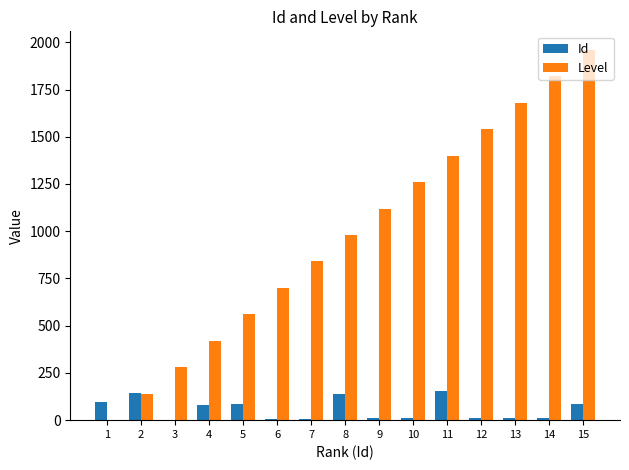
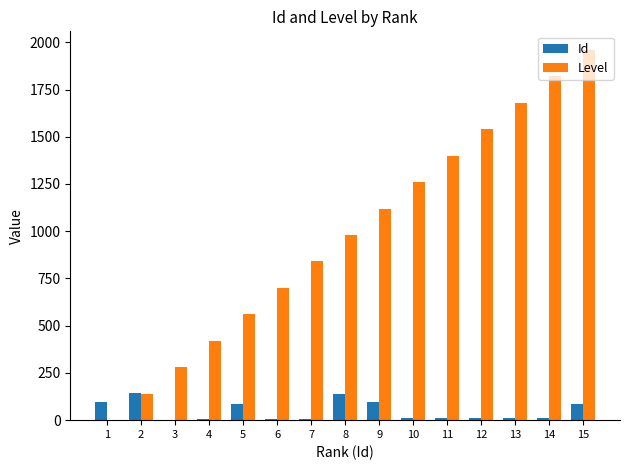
  {
    "Id": {
      "1": 100,
      "2": 150,
-     "4": 80,
+     "4": 0,
      "5": 90,
      "8": 140,
-     "9": 10,
-     "11": 150,
+     "9": 100,
+     "11": 10,
      "14": 10,
      "15": 90
    },
    "Level": {
      "1": 0,
      "2": 140,
      "3": 280,
      "4": 420,
      "5": 560,
      "6": 700,
      "7": 840,
      "8": 980,
      "9": 1120,
      "10": 1260,
      "11": 1400,
      "12": 1540,
      "13": 1680
    }
  }
